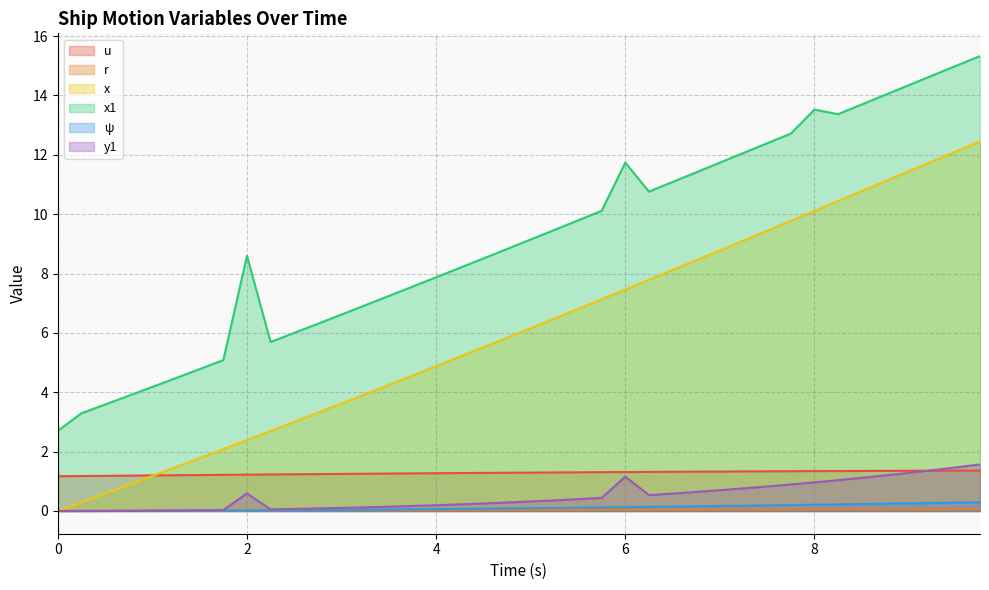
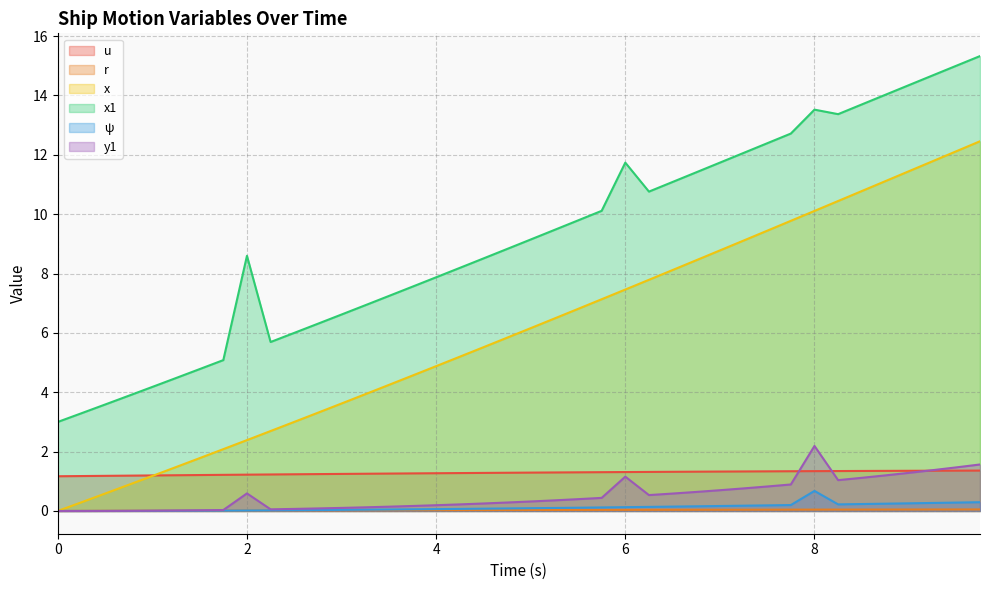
  {
    "x1": {
-     "0": 2.7,
+     "0": 3.0,
      "2": 8.6,
      "4": 7.9,
      "6": 11.7,
      "8": 13.5
    },
    "ψ": {
      "6": 0.1,
-     "8": 0.2
+     "8": 0.7
    },
    "y1": {
      "2": 0.6,
      "4": 0.2,
      "6": 1.2,
-     "8": 1.0
+     "8": 2.2
    }
  }
